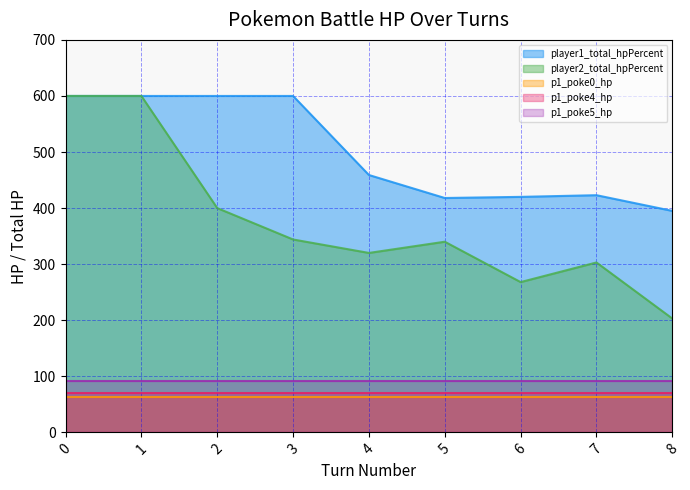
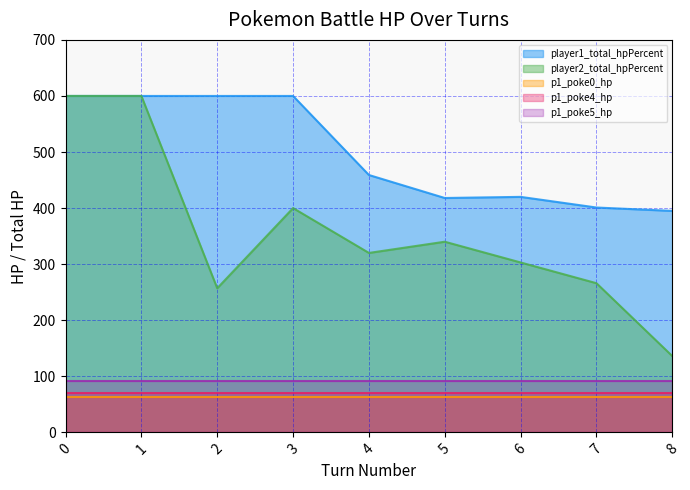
  {
    "player1_total_hpPercent": {
      "2": 600,
      "3": 600,
      "4": 460,
      "5": 420,
      "6": 420,
-     "7": 420,
+     "7": 400,
      "8": 400
    },
    "player2_total_hpPercent": {
-     "2": 400,
-     "3": 340,
+     "2": 260,
+     "3": 400,
      "4": 320,
      "5": 340,
-     "6": 270,
-     "7": 300,
-     "8": 200
+     "6": 300,
+     "7": 270,
+     "8": 140
    },
    "p1_poke0_hp": {
      "0": 60,
      "1": 60,
      "2": 60,
      "3": 60,
      "4": 60,
      "5": 60,
      "6": 60,
      "7": 60,
      "8": 60
    }
  }
